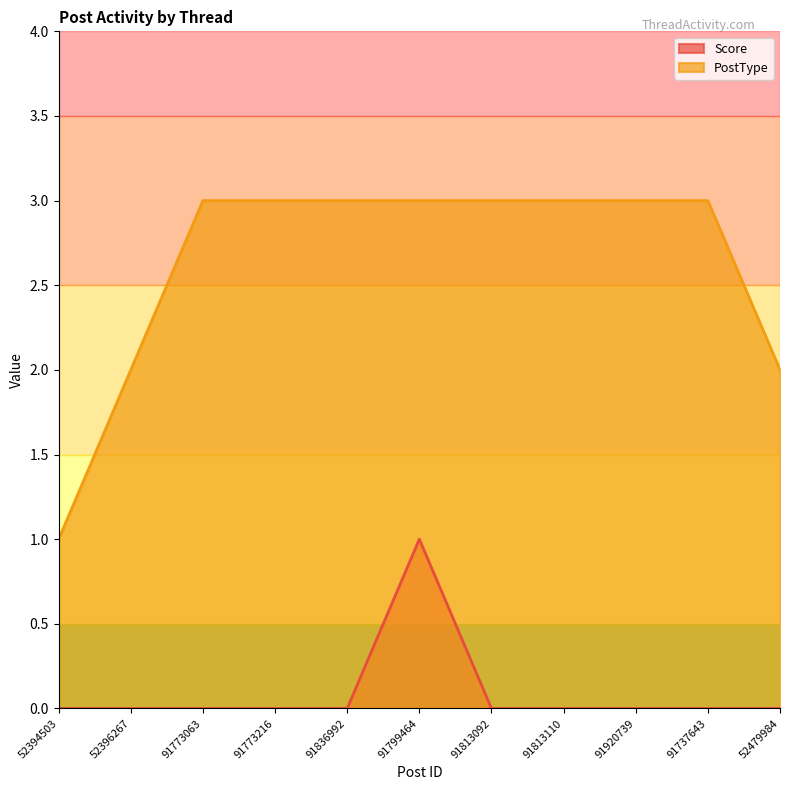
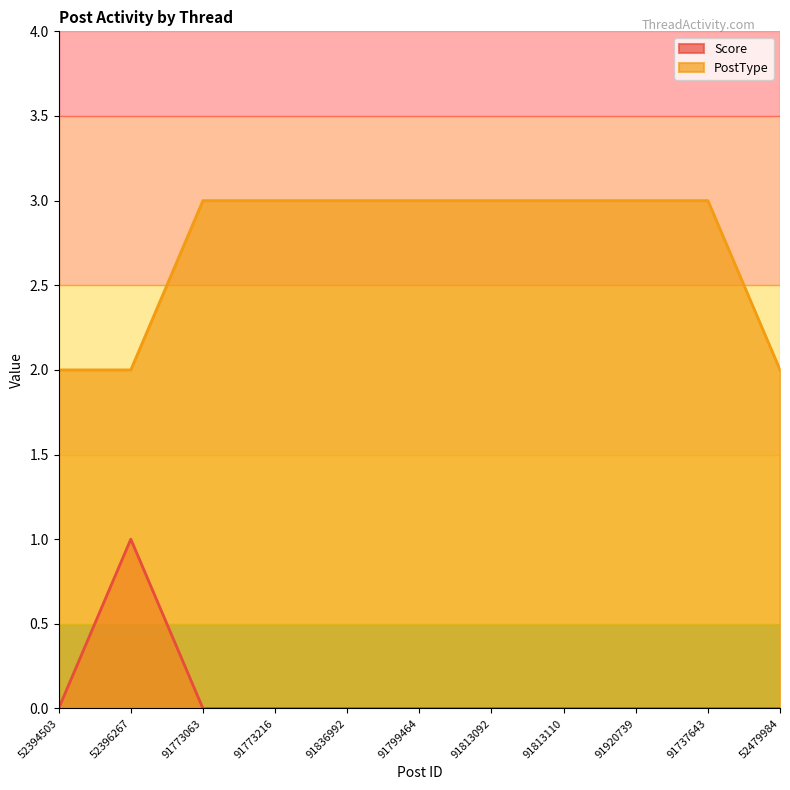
  {
    "Score": {
      "52394503": 0,
-     "52396267": 0,
+     "52396267": 1,
      "91773063": 0,
      "91773216": 0,
      "91836992": 0,
-     "91799464": 1,
+     "91799464": 0,
      "91813092": 0,
      "91813110": 0,
      "91920739": 0,
      "91737643": 0,
      "52479984": 0
    },
    "PostType": {
-     "52394503": 1,
+     "52394503": 2,
      "52396267": 2,
      "91773063": 3,
      "91773216": 3,
      "91836992": 3,
      "91799464": 3,
      "91813092": 3,
      "91813110": 3,
      "91920739": 3,
      "91737643": 3,
      "52479984": 2
    }
  }
